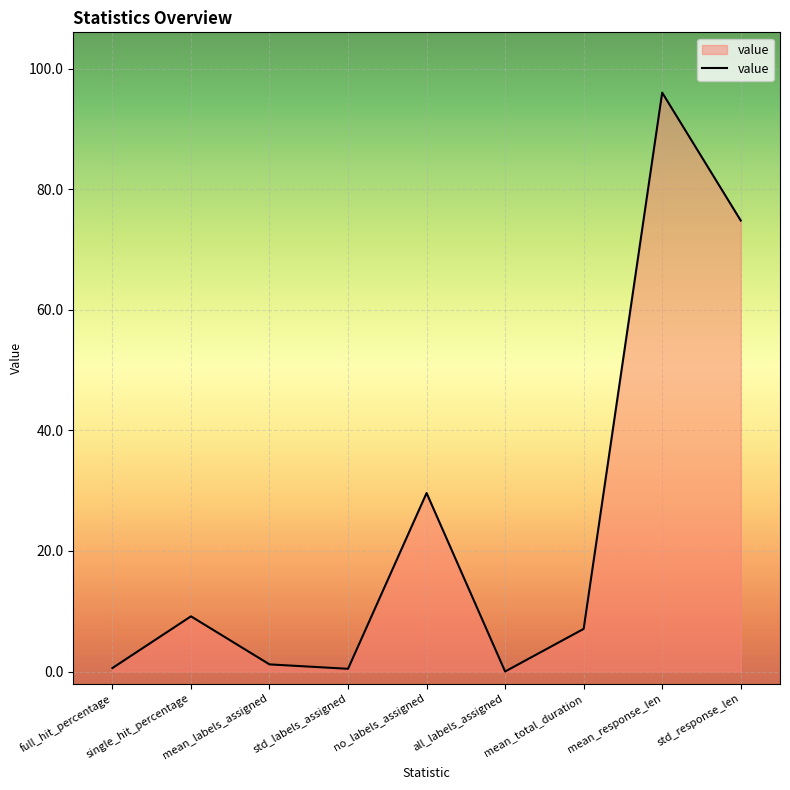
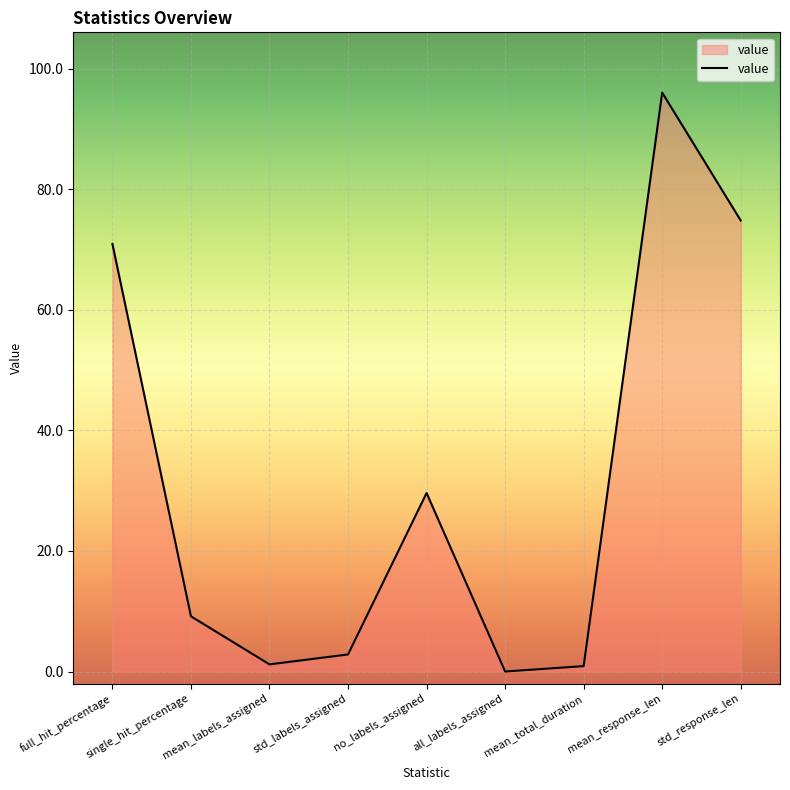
  {
-   "full_hit_percentage": 1,
+   "full_hit_percentage": 71,
    "single_hit_percentage": 9,
    "mean_labels_assigned": 1,
-   "std_labels_assigned": 0,
+   "std_labels_assigned": 3,
    "no_labels_assigned": 30,
    "all_labels_assigned": 0,
-   "mean_total_duration": 7,
+   "mean_total_duration": 1,
    "mean_response_len": 96,
    "std_response_len": 75
  }
